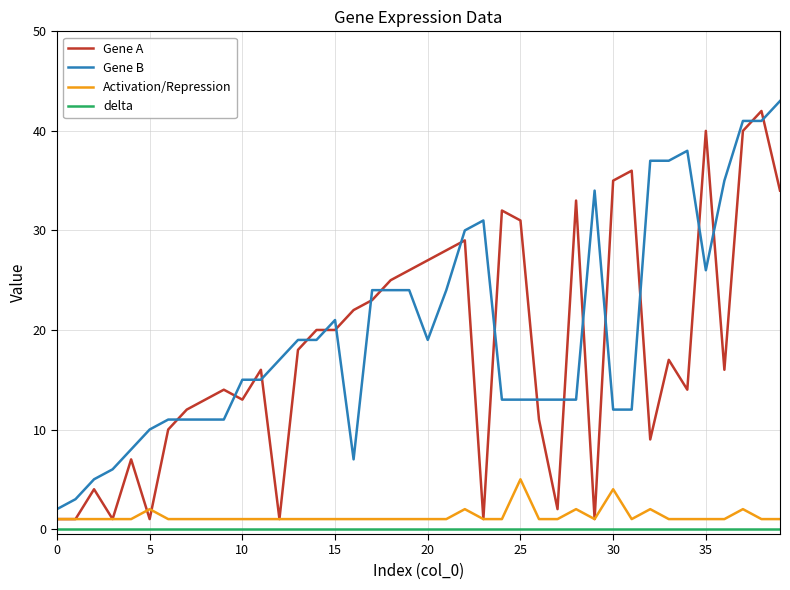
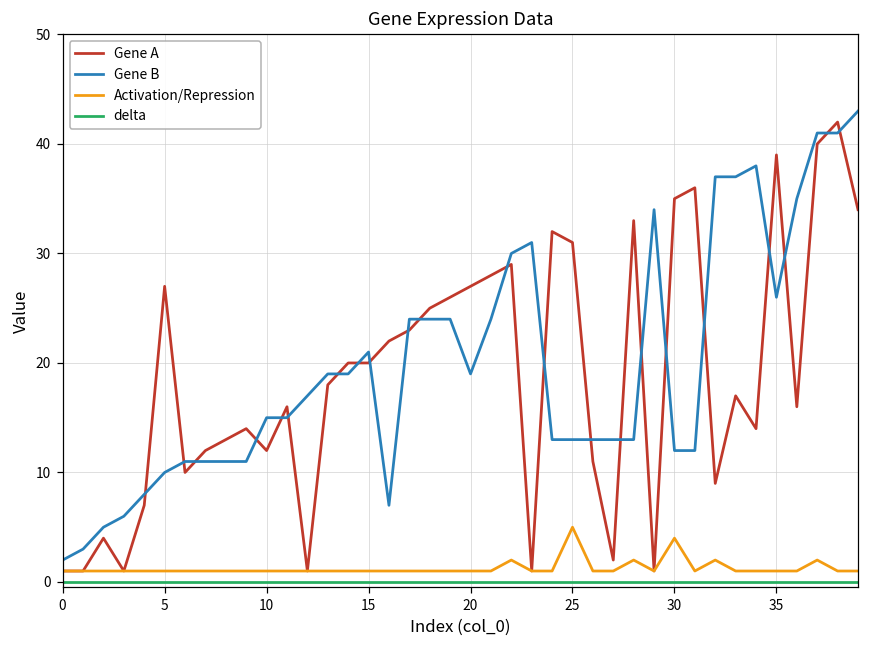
  {
    "Gene A": {
-     "5": 1,
-     "10": 13,
+     "5": 27,
+     "10": 12,
      "15": 20,
      "20": 27,
      "25": 31,
      "30": 35,
-     "35": 40
+     "35": 39
    },
    "Gene B": {
      "0": 2,
      "5": 10,
      "10": 15,
      "15": 21,
      "20": 19,
      "25": 13,
      "30": 12,
      "35": 26
    },
    "Activation/Repression": {
-     "5": 2,
+     "5": 1,
      "10": 1,
      "15": 1,
      "20": 1,
      "25": 5,
      "30": 4,
      "35": 1
    },
    "delta": {
      "0": 0,
      "5": 0,
      "10": 0,
      "15": 0,
      "20": 0,
      "25": 0,
      "30": 0,
      "35": 0
    }
  }
